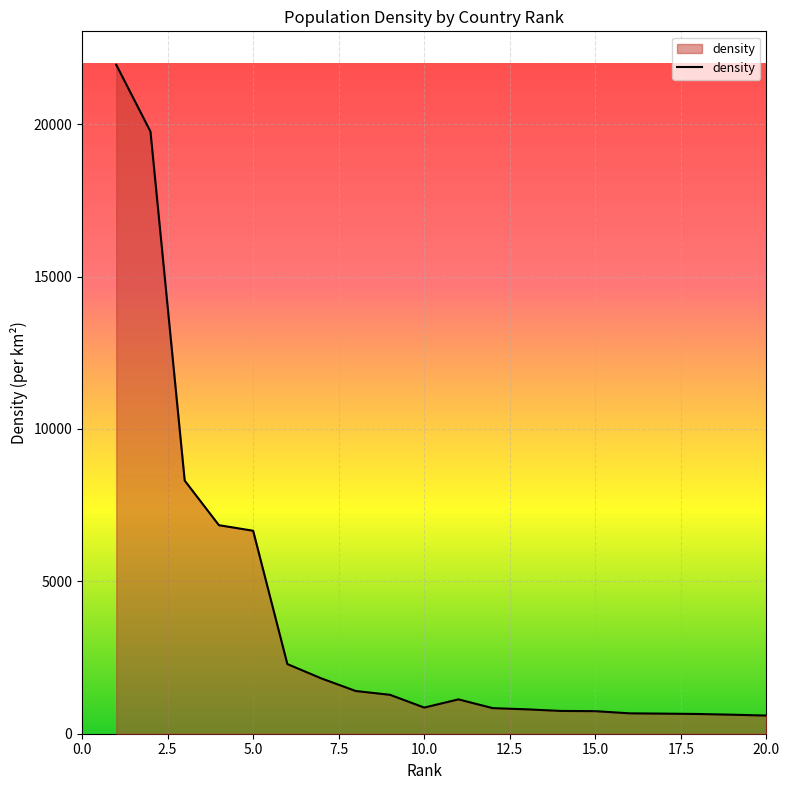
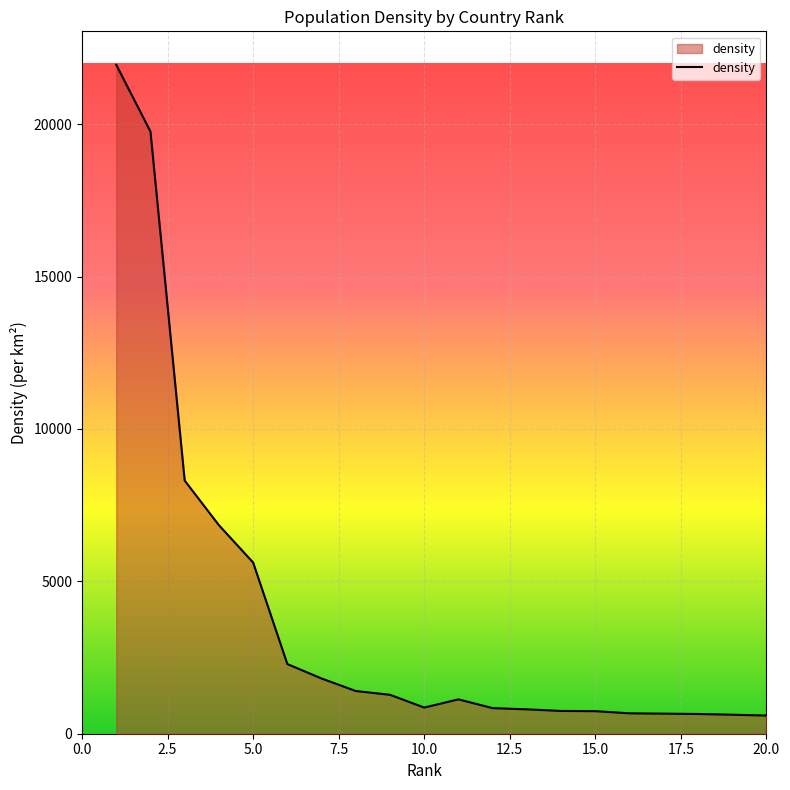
  {
-   "5.0": 6700,
+   "5.0": 5600,
    "10.0": 900,
    "15.0": 700,
    "20.0": 600
  }
